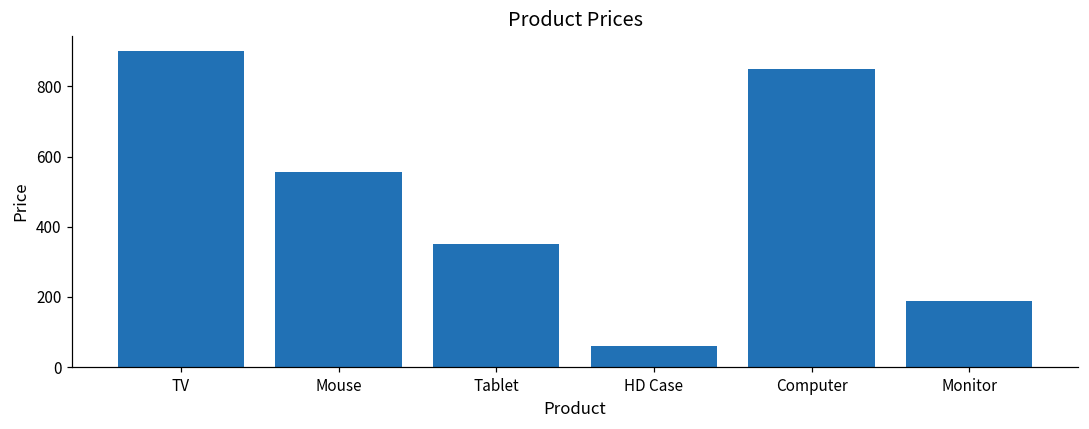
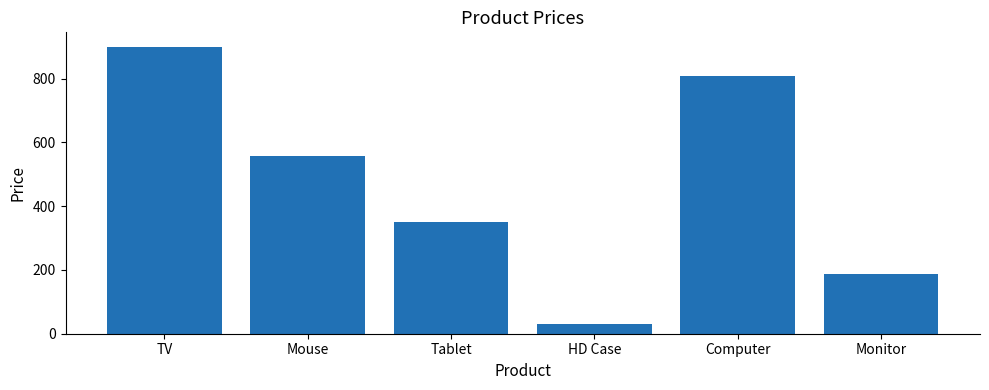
  {
    "TV": 900,
    "Mouse": 560,
    "Tablet": 350,
-   "HD Case": 60,
-   "Computer": 850,
+   "HD Case": 30,
+   "Computer": 810,
    "Monitor": 190
  }
